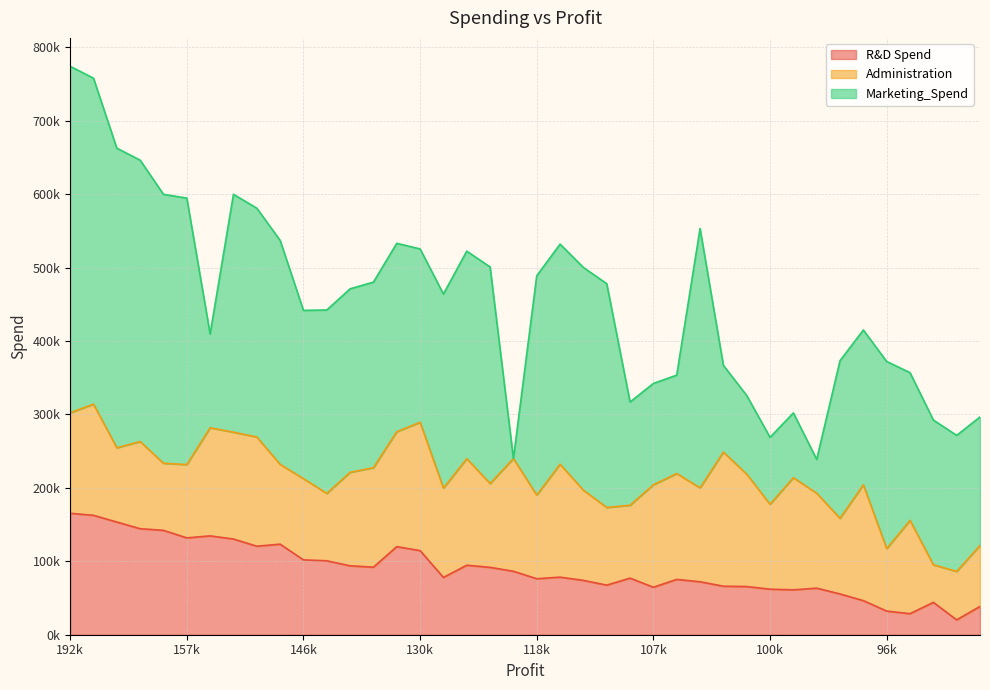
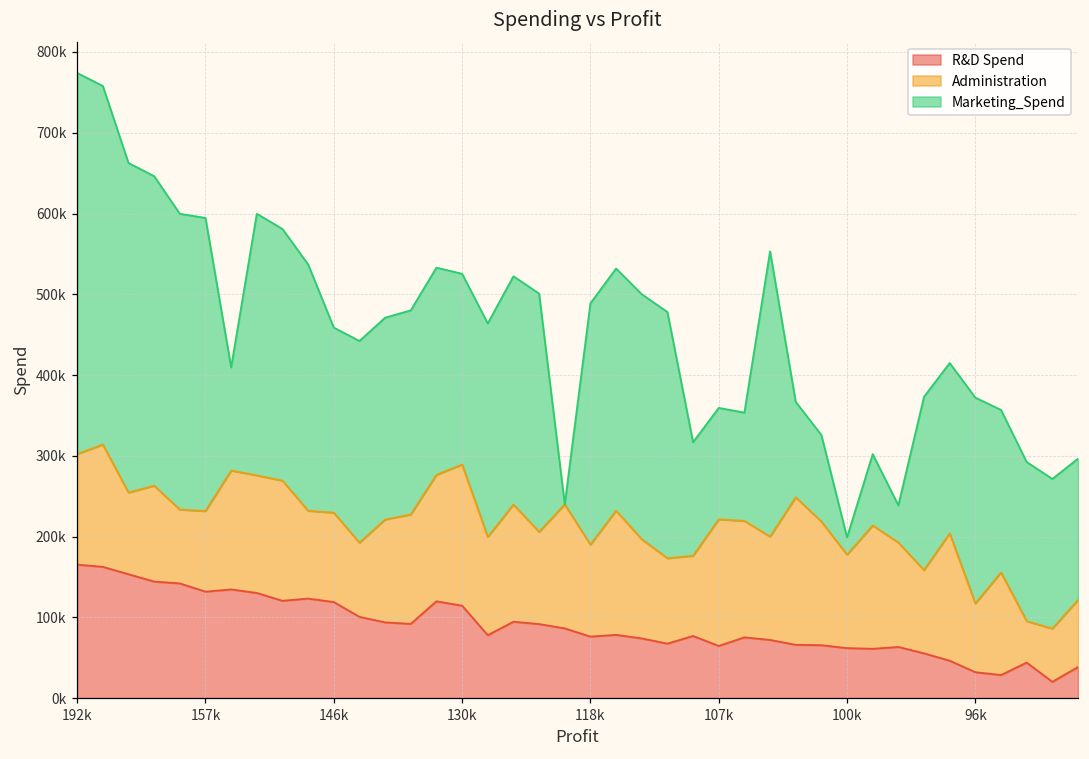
  {
    "R&D Spend": {
      "192k": 170000,
      "157k": 130000,
-     "146k": 100000,
+     "146k": 120000,
      "130k": 110000,
      "118k": 80000,
      "107k": 60000,
      "100k": 60000,
      "96k": 30000
    },
    "Administration": {
      "192k": 140000,
      "157k": 100000,
      "146k": 110000,
      "130k": 170000,
      "118k": 110000,
-     "107k": 140000,
+     "107k": 160000,
      "100k": 120000,
      "96k": 90000
    },
    "Marketing_Spend": {
      "192k": 470000,
      "157k": 360000,
      "146k": 230000,
      "130k": 240000,
      "118k": 300000,
      "107k": 140000,
-     "100k": 90000,
+     "100k": 20000,
      "96k": 250000
    }
  }
